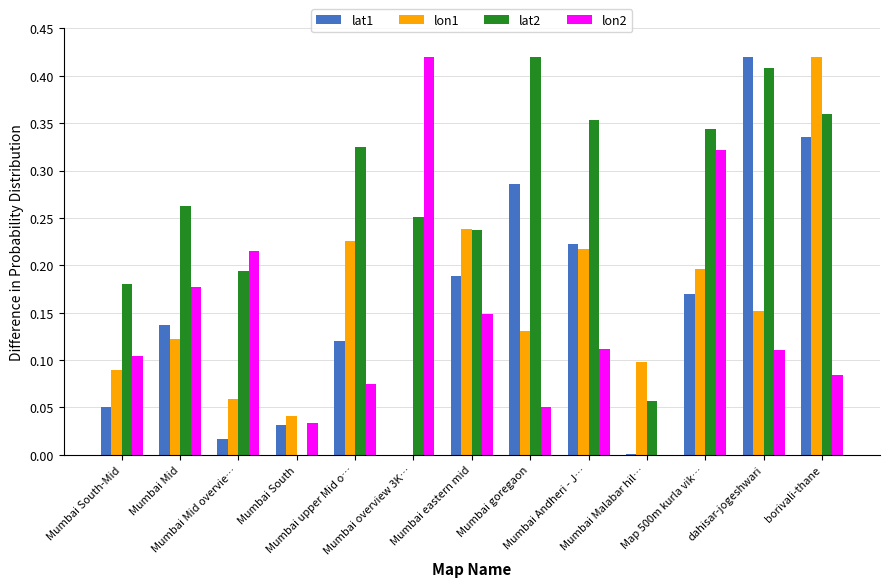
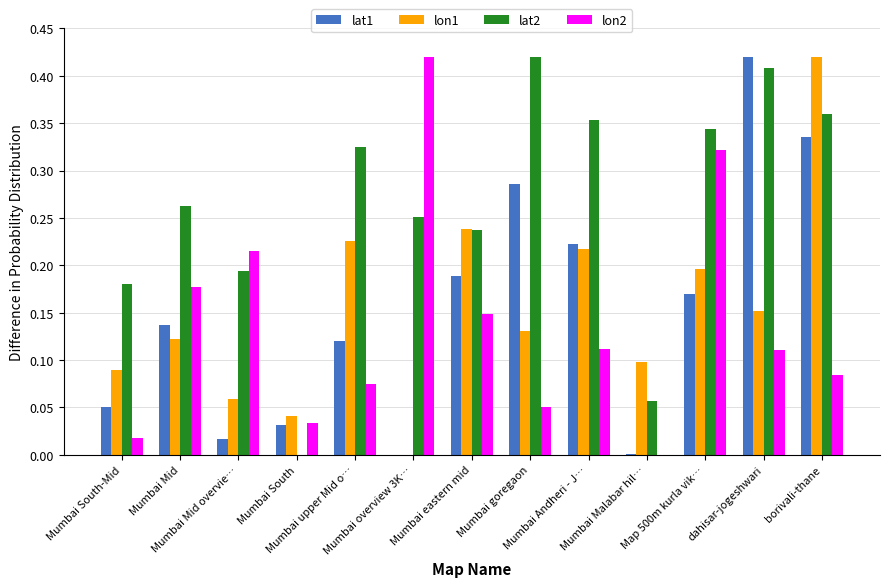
  {
    "lat1": {
      "Mumbai South-Mid": 0.05,
      "Mumbai Mid": 0.14,
      "Mumbai Mid overvie…": 0.02,
      "Mumbai South": 0.03,
      "Mumbai upper Mid o…": 0.12,
      "Mumbai overview 3K…": 0.00,
      "Mumbai eastern mid": 0.19,
      "Mumbai goregaon": 0.29,
      "Mumbai Andheri - J…": 0.22,
      "Map 500m kurla vik…": 0.17,
      "dahisar-jogeshwari": 0.42,
      "borivali-thane": 0.34
    },
    "lon1": {
      "Mumbai South-Mid": 0.09,
      "Mumbai Mid": 0.12,
      "Mumbai Mid overvie…": 0.06,
      "Mumbai South": 0.04,
      "Mumbai upper Mid o…": 0.23,
      "Mumbai overview 3K…": 0.00,
      "Mumbai eastern mid": 0.24,
      "Mumbai goregaon": 0.13,
      "Mumbai Andheri - J…": 0.22,
      "Mumbai Malabar hil…": 0.10,
      "Map 500m kurla vik…": 0.20,
      "dahisar-jogeshwari": 0.15,
      "borivali-thane": 0.42
    },
    "lat2": {
      "Mumbai South-Mid": 0.18,
      "Mumbai Mid": 0.26,
      "Mumbai Mid overvie…": 0.19,
      "Mumbai South": 0.00,
      "Mumbai upper Mid o…": 0.33,
      "Mumbai overview 3K…": 0.25,
      "Mumbai eastern mid": 0.24,
      "Mumbai goregaon": 0.42,
      "Mumbai Andheri - J…": 0.35,
      "Mumbai Malabar hil…": 0.06,
      "Map 500m kurla vik…": 0.34,
      "dahisar-jogeshwari": 0.41,
      "borivali-thane": 0.36
    },
    "lon2": {
-     "Mumbai South-Mid": 0.10,
+     "Mumbai South-Mid": 0.02,
      "Mumbai Mid": 0.18,
      "Mumbai Mid overvie…": 0.22,
      "Mumbai South": 0.03,
      "Mumbai upper Mid o…": 0.08,
      "Mumbai overview 3K…": 0.42,
      "Mumbai eastern mid": 0.15,
      "Mumbai goregaon": 0.05,
      "Mumbai Andheri - J…": 0.11,
      "Mumbai Malabar hil…": 0.00,
      "Map 500m kurla vik…": 0.32,
      "dahisar-jogeshwari": 0.11,
      "borivali-thane": 0.08
    }
  }
